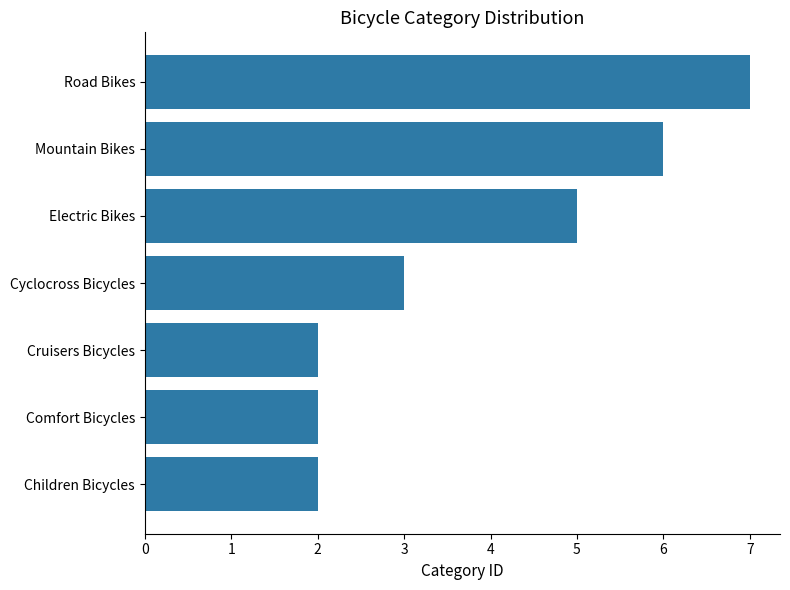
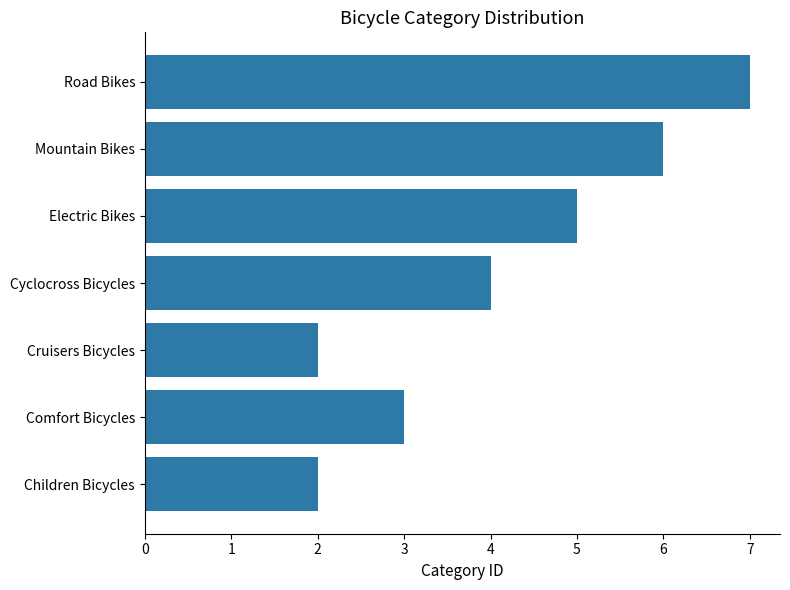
  {
    "Road Bikes": 7,
    "Mountain Bikes": 6,
    "Electric Bikes": 5,
-   "Cyclocross Bicycles": 3,
+   "Cyclocross Bicycles": 4,
    "Cruisers Bicycles": 2,
-   "Comfort Bicycles": 2,
+   "Comfort Bicycles": 3,
    "Children Bicycles": 2
  }
